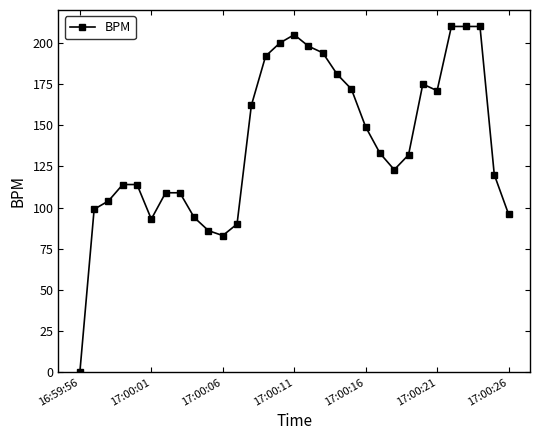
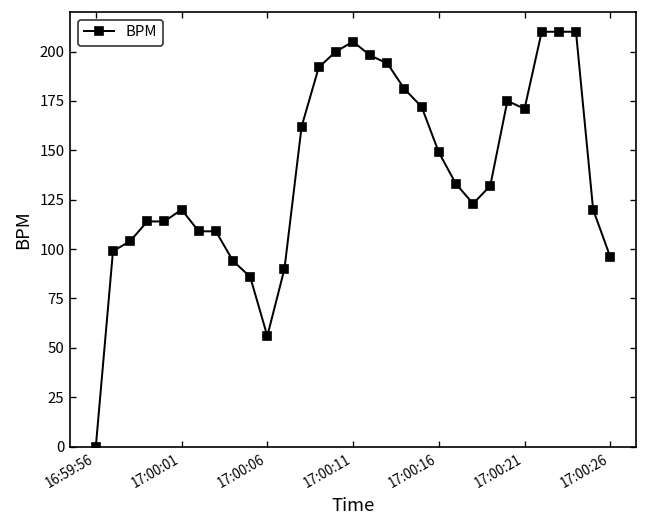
  {
    "16:59:56": 0,
-   "17:00:01": 93,
-   "17:00:06": 83,
+   "17:00:01": 120,
+   "17:00:06": 56,
    "17:00:11": 205,
    "17:00:16": 149,
    "17:00:21": 171,
    "17:00:26": 96
  }
